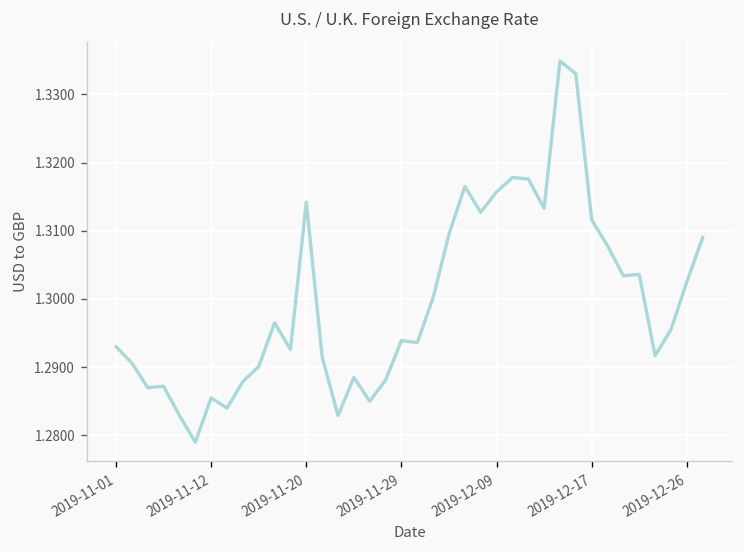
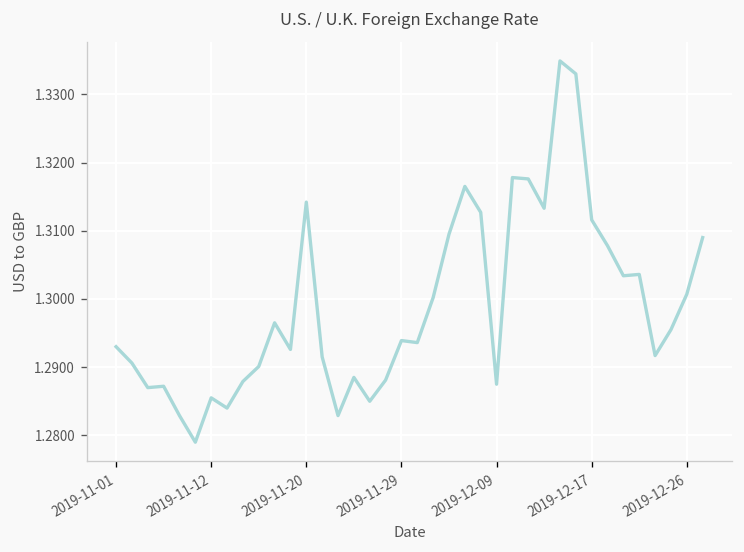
  {
    "2019-11-01": 1.293,
    "2019-11-12": 1.286,
    "2019-11-20": 1.314,
    "2019-11-29": 1.294,
-   "2019-12-09": 1.316,
+   "2019-12-09": 1.288,
    "2019-12-17": 1.312,
-   "2019-12-26": 1.303
+   "2019-12-26": 1.301
  }
